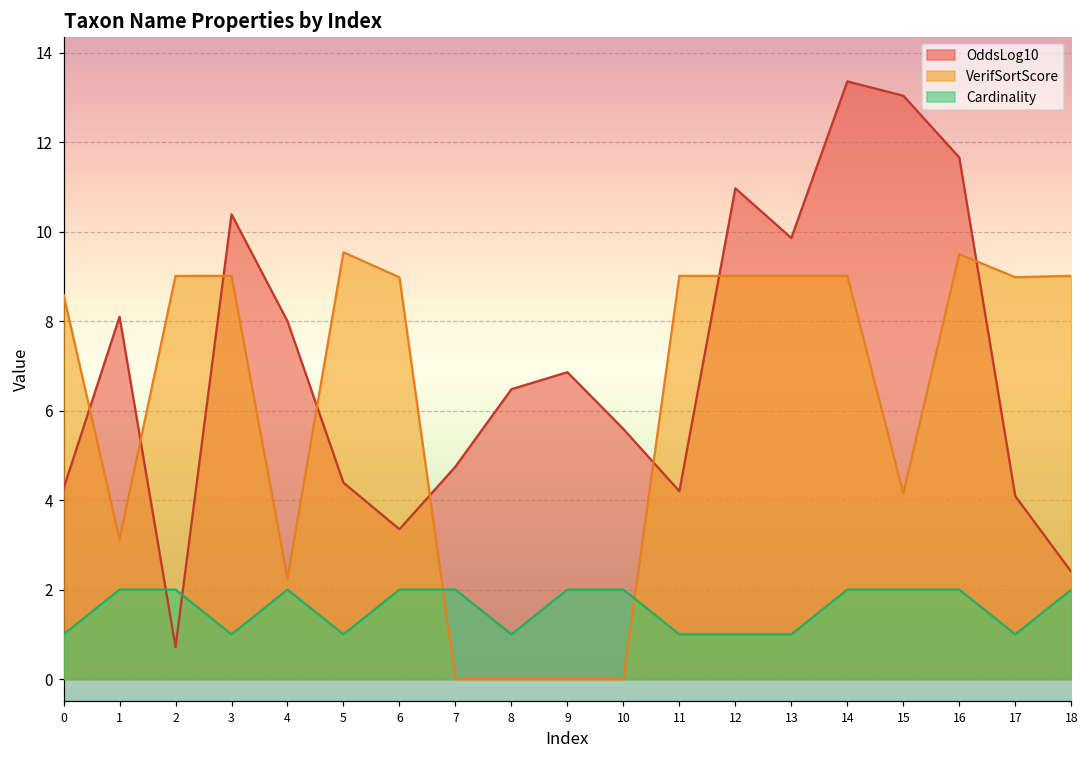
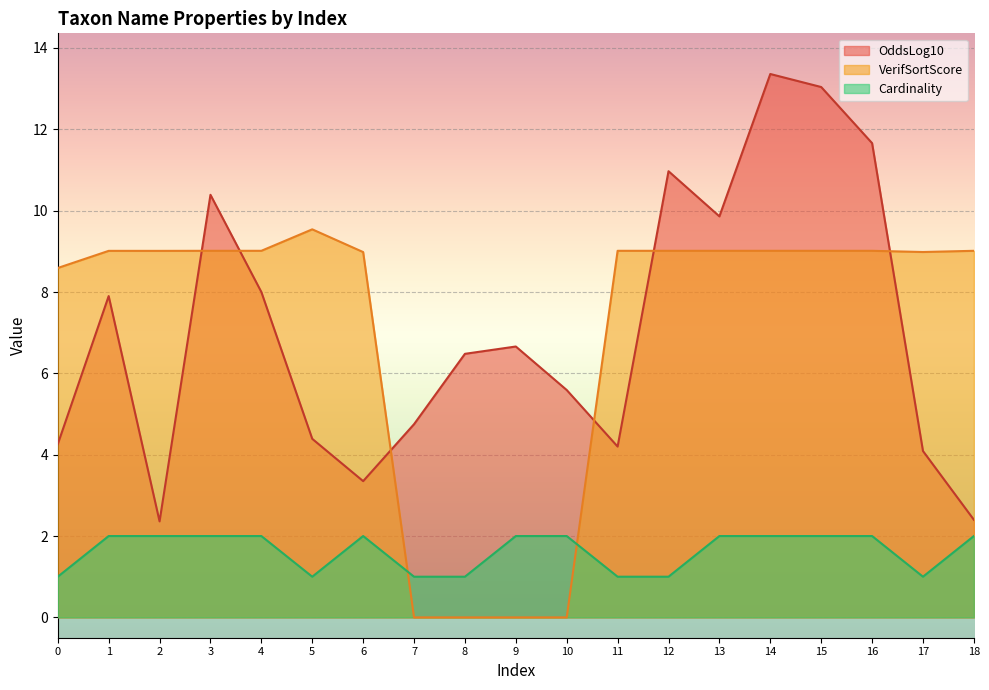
  {
    "OddsLog10": {
      "0": 4.3,
-     "1": 8.1,
-     "2": 0.7,
+     "1": 7.9,
+     "2": 2.4,
      "3": 10.4,
      "4": 8.0,
      "5": 4.4,
      "6": 3.4,
      "7": 4.8,
      "8": 6.5,
-     "9": 6.9,
+     "9": 6.7,
      "10": 5.6,
      "11": 4.2,
      "12": 11.0,
      "13": 9.9,
      "14": 13.4,
      "15": 13.0,
      "16": 11.7,
      "17": 4.1,
      "18": 2.4
    },
    "VerifSortScore": {
      "0": 8.6,
-     "1": 3.1,
+     "1": 9.0,
      "2": 9.0,
      "3": 9.0,
-     "4": 2.2,
+     "4": 9.0,
      "5": 9.5,
      "6": 9.0,
      "7": 0.0,
      "8": 0.0,
      "9": 0.0,
      "10": 0.0,
      "11": 9.0,
      "12": 9.0,
      "13": 9.0,
      "14": 9.0,
-     "15": 4.2,
-     "16": 9.5,
+     "15": 9.0,
+     "16": 9.0,
      "17": 9.0,
      "18": 9.0
    },
    "Cardinality": {
      "0": 1,
      "1": 2,
      "2": 2,
-     "3": 1,
+     "3": 2,
      "4": 2,
      "5": 1,
      "6": 2,
-     "7": 2,
+     "7": 1,
      "8": 1,
      "9": 2,
      "10": 2,
      "11": 1,
      "12": 1,
-     "13": 1,
+     "13": 2,
      "14": 2,
      "15": 2,
      "16": 2,
      "17": 1,
      "18": 2
    }
  }
